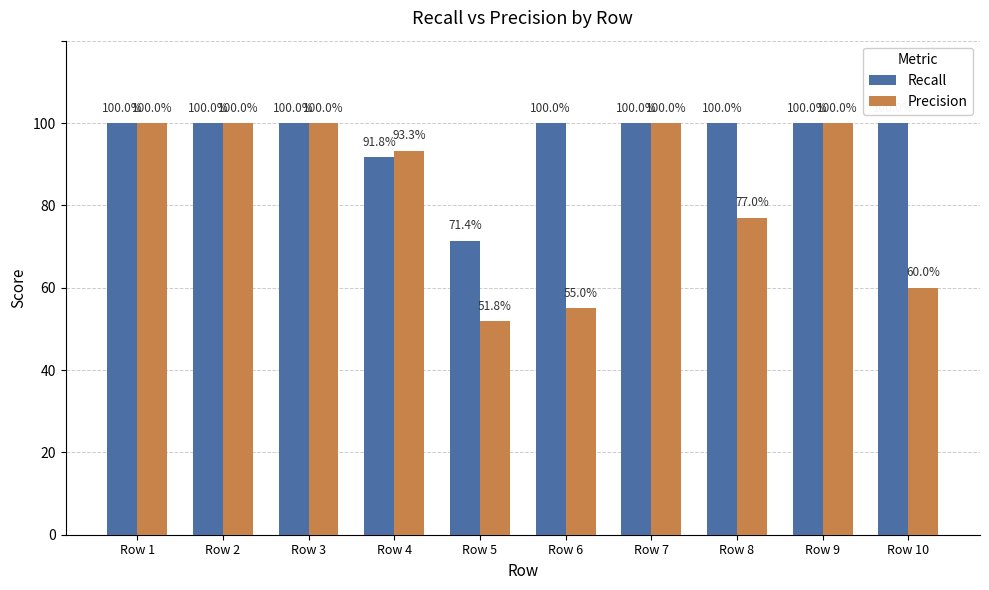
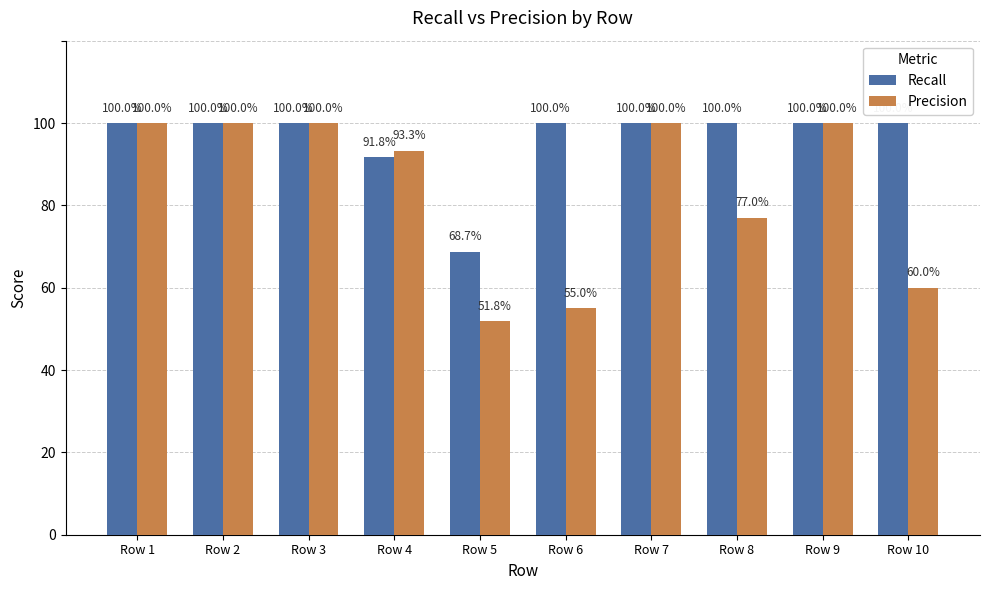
  {
    "Recall": {
      "Row 4": "91.8%",
-     "Row 5": "71.4%",
+     "Row 5": "68.7%",
      "Row 6": "100.0%",
      "Row 8": "100.0%"
    },
    "Precision": {
      "Row 4": "93.3%",
      "Row 5": "51.8%",
      "Row 6": "55.0%",
      "Row 8": "77.0%",
      "Row 10": "60.0%"
    }
  }
